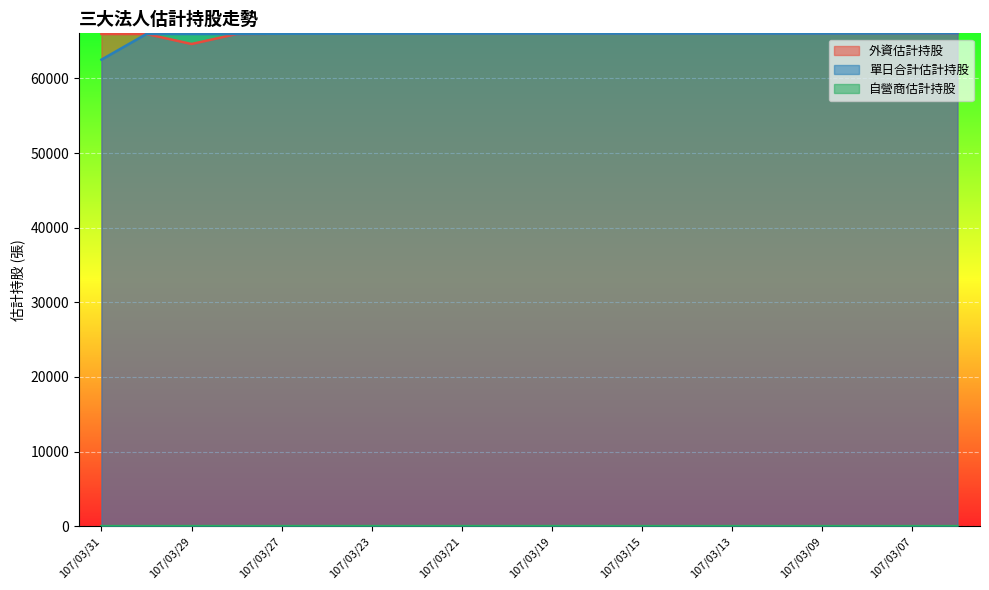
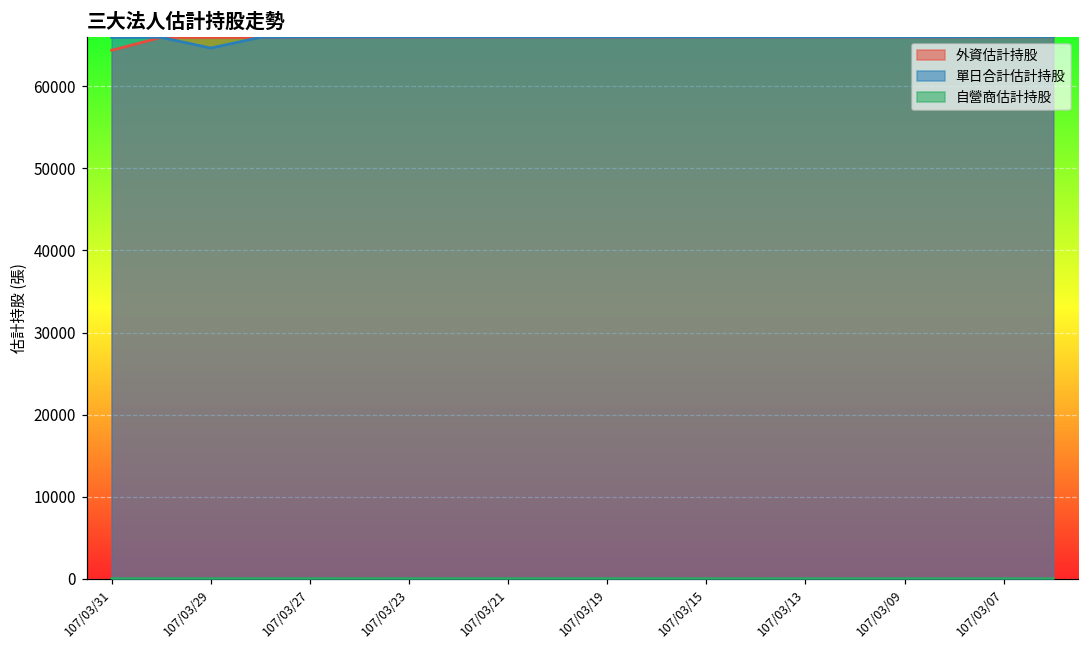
  {
    "外資估計持股": {
-     "107/03/31": 66000,
-     "107/03/29": 65000
+     "107/03/31": 64000,
+     "107/03/29": 66000
    },
    "單日合計估計持股": {
-     "107/03/31": 63000,
-     "107/03/29": 66000
+     "107/03/31": 66000,
+     "107/03/29": 65000
    },
    "自營商估計持股": {
      "107/03/31": 0,
      "107/03/29": 0,
      "107/03/27": 0,
      "107/03/23": 0,
      "107/03/21": 0,
      "107/03/19": 0,
      "107/03/15": 0,
      "107/03/13": 0,
      "107/03/09": 0,
      "107/03/07": 0
    }
  }
